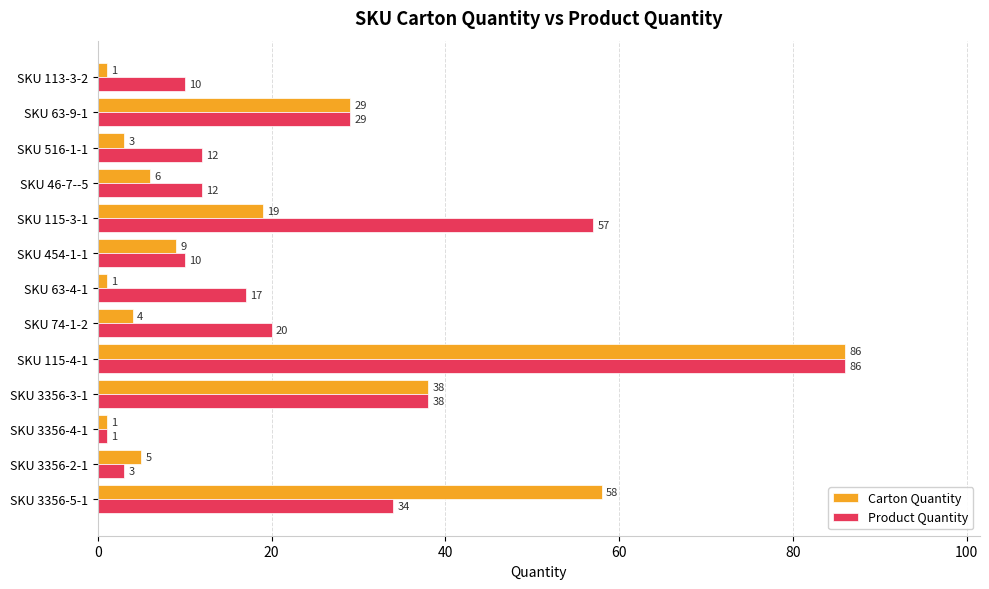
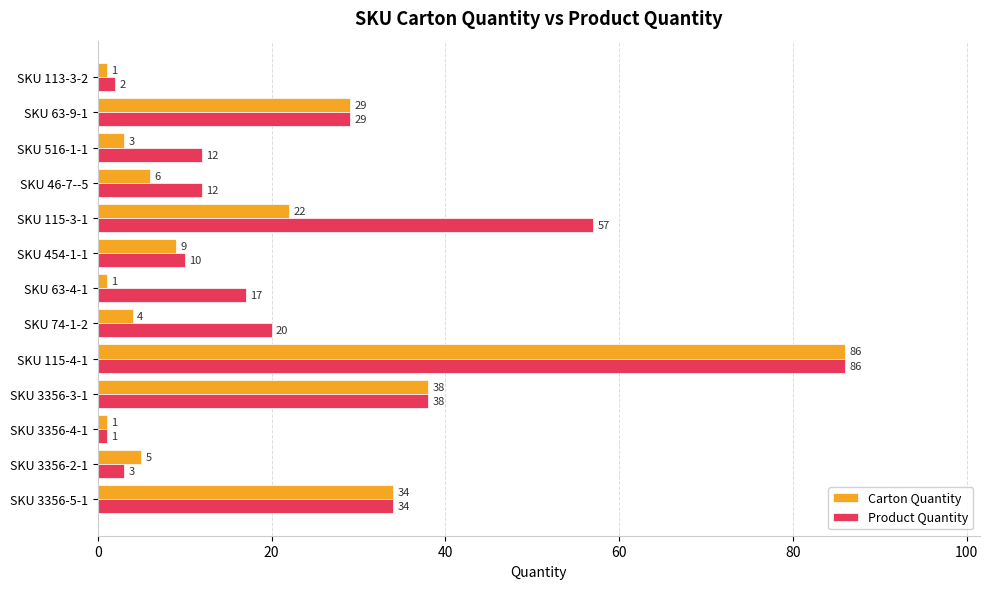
  {
    "Carton Quantity": {
      "SKU 113-3-2": 1,
      "SKU 63-9-1": 29,
      "SKU 516-1-1": 3,
      "SKU 46-7--5": 6,
-     "SKU 115-3-1": 19,
+     "SKU 115-3-1": 22,
      "SKU 454-1-1": 9,
      "SKU 63-4-1": 1,
      "SKU 74-1-2": 4,
      "SKU 115-4-1": 86,
      "SKU 3356-3-1": 38,
      "SKU 3356-4-1": 1,
      "SKU 3356-2-1": 5,
-     "SKU 3356-5-1": 58
+     "SKU 3356-5-1": 34
    },
    "Product Quantity": {
-     "SKU 113-3-2": 10,
+     "SKU 113-3-2": 2,
      "SKU 63-9-1": 29,
      "SKU 516-1-1": 12,
      "SKU 46-7--5": 12,
      "SKU 115-3-1": 57,
      "SKU 454-1-1": 10,
      "SKU 63-4-1": 17,
      "SKU 74-1-2": 20,
      "SKU 115-4-1": 86,
      "SKU 3356-3-1": 38,
      "SKU 3356-4-1": 1,
      "SKU 3356-2-1": 3,
      "SKU 3356-5-1": 34
    }
  }
